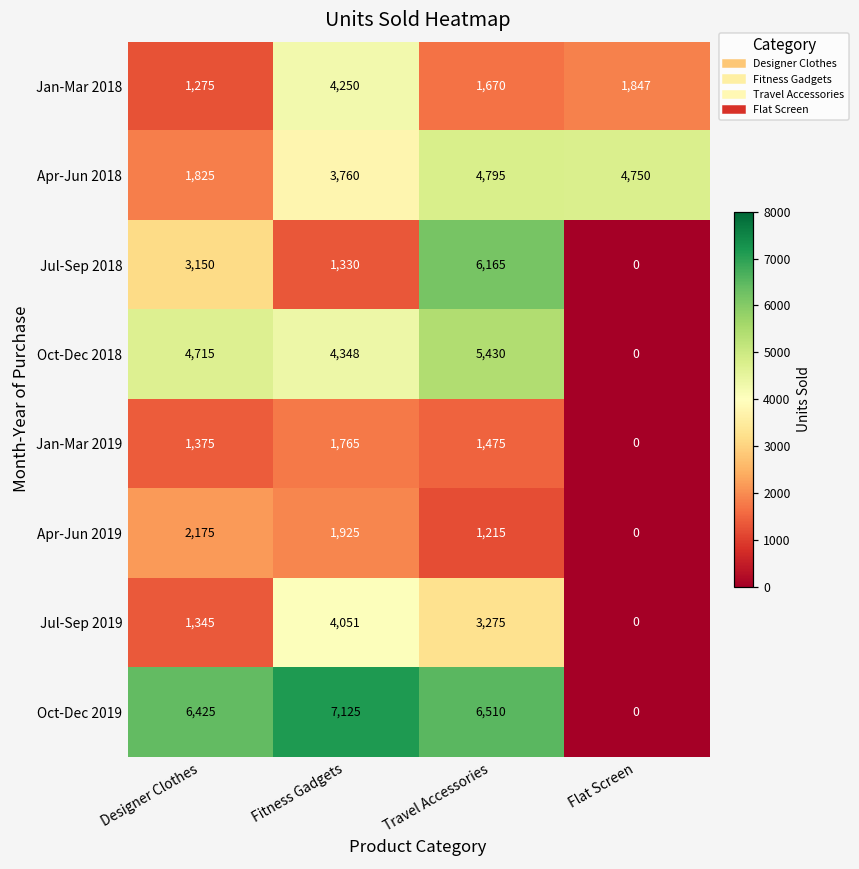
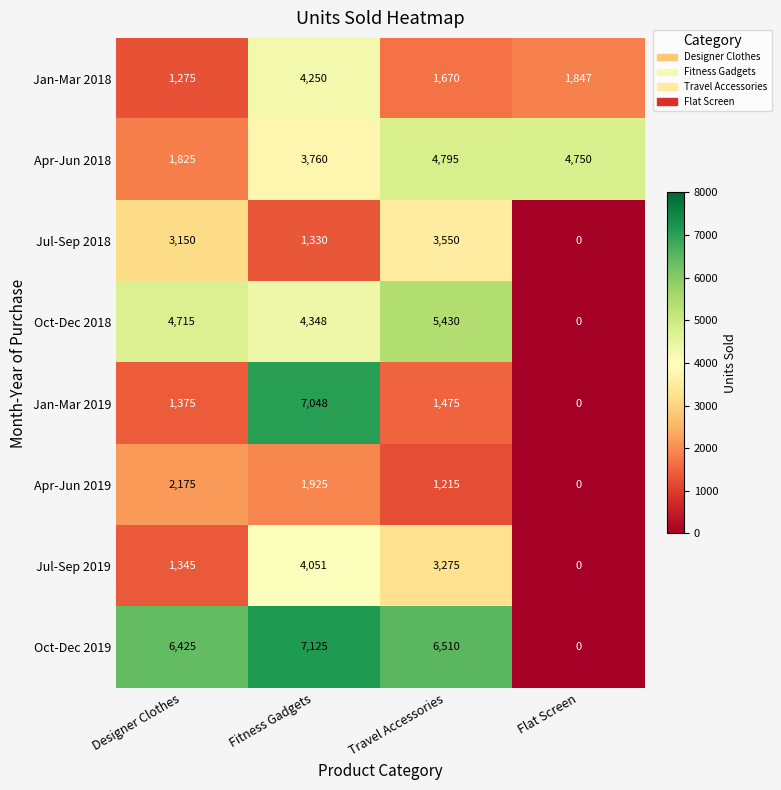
  {
    "Jan-Mar 2018": {
      "Designer Clothes": "1,275",
      "Fitness Gadgets": "4,250",
      "Travel Accessories": "1,670",
      "Flat Screen": "1,847"
    },
    "Apr-Jun 2018": {
      "Designer Clothes": "1,825",
      "Fitness Gadgets": "3,760",
      "Travel Accessories": "4,795",
      "Flat Screen": "4,750"
    },
    "Jul-Sep 2018": {
      "Designer Clothes": "3,150",
      "Fitness Gadgets": "1,330",
-     "Travel Accessories": "6,165",
+     "Travel Accessories": "3,550",
      "Flat Screen": "0"
    },
    "Oct-Dec 2018": {
      "Designer Clothes": "4,715",
      "Fitness Gadgets": "4,348",
      "Travel Accessories": "5,430",
      "Flat Screen": "0"
    },
    "Jan-Mar 2019": {
      "Designer Clothes": "1,375",
-     "Fitness Gadgets": "1,765",
+     "Fitness Gadgets": "7,048",
      "Travel Accessories": "1,475",
      "Flat Screen": "0"
    },
    "Apr-Jun 2019": {
      "Designer Clothes": "2,175",
      "Fitness Gadgets": "1,925",
      "Travel Accessories": "1,215",
      "Flat Screen": "0"
    },
    "Jul-Sep 2019": {
      "Designer Clothes": "1,345",
      "Fitness Gadgets": "4,051",
      "Travel Accessories": "3,275",
      "Flat Screen": "0"
    },
    "Oct-Dec 2019": {
      "Designer Clothes": "6,425",
      "Fitness Gadgets": "7,125",
      "Travel Accessories": "6,510",
      "Flat Screen": "0"
    }
  }
